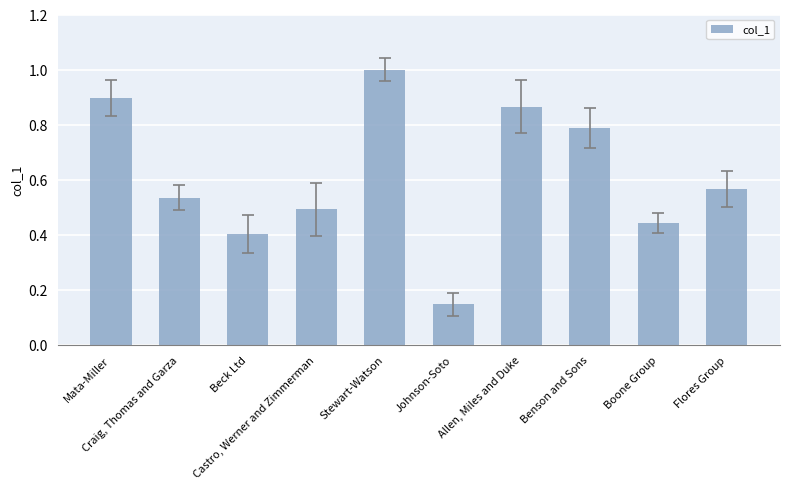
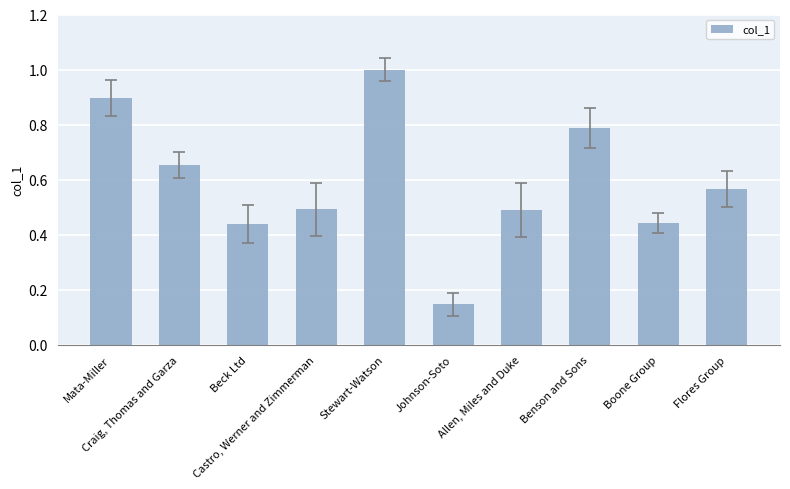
  {
    "col_1": {
      "Mata-Miller": 0.90,
-     "Craig, Thomas and Garza": 0.53,
-     "Beck Ltd": 0.40,
+     "Craig, Thomas and Garza": 0.65,
+     "Beck Ltd": 0.44,
      "Castro, Werner and Zimmerman": 0.49,
      "Stewart-Watson": 1.00,
      "Johnson-Soto": 0.15,
-     "Allen, Miles and Duke": 0.87,
+     "Allen, Miles and Duke": 0.49,
      "Benson and Sons": 0.79,
      "Boone Group": 0.44,
      "Flores Group": 0.57
    }
  }
